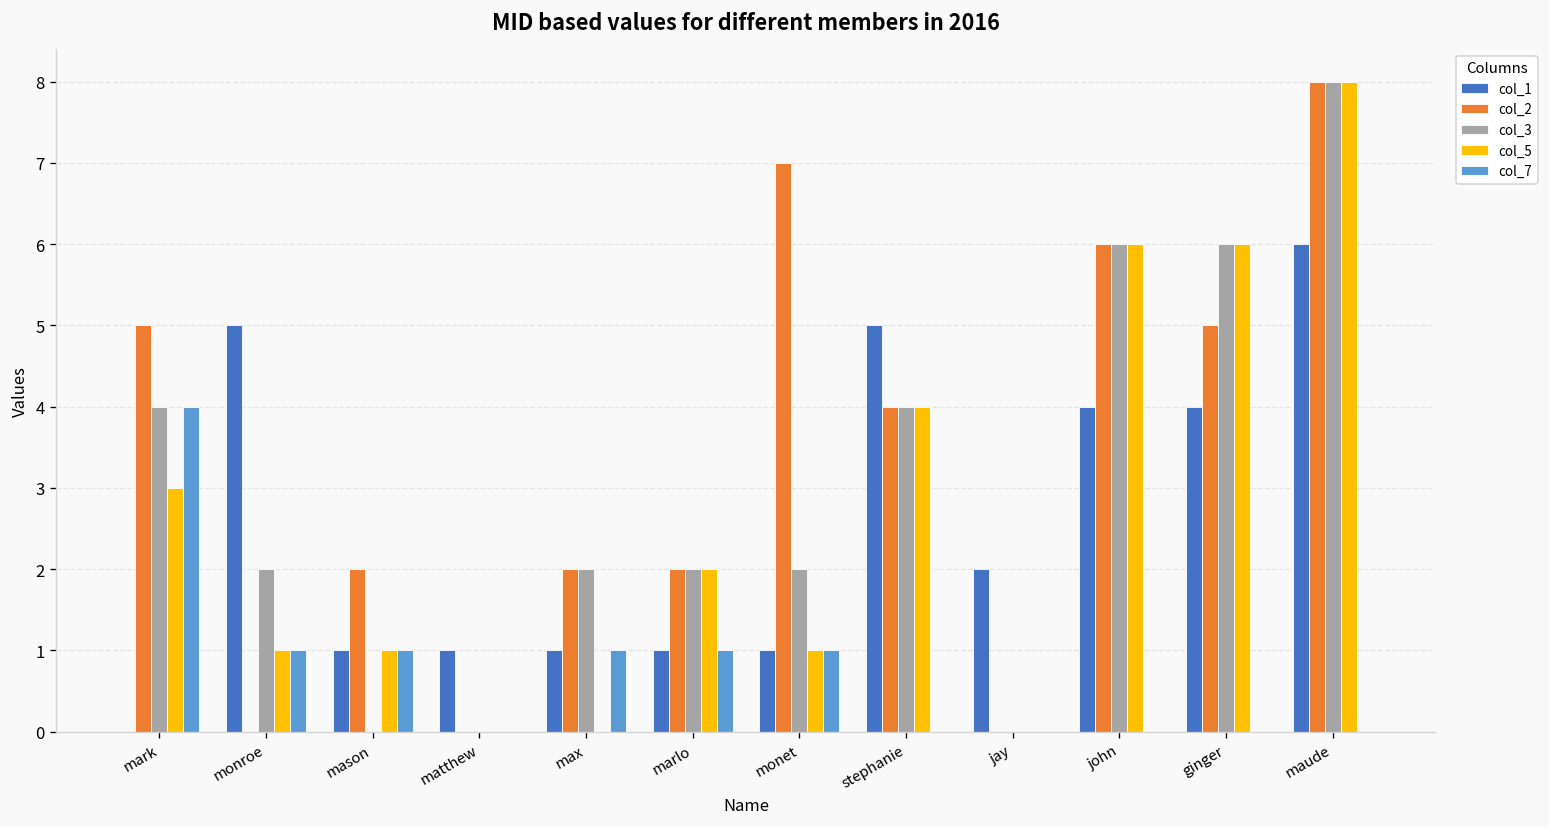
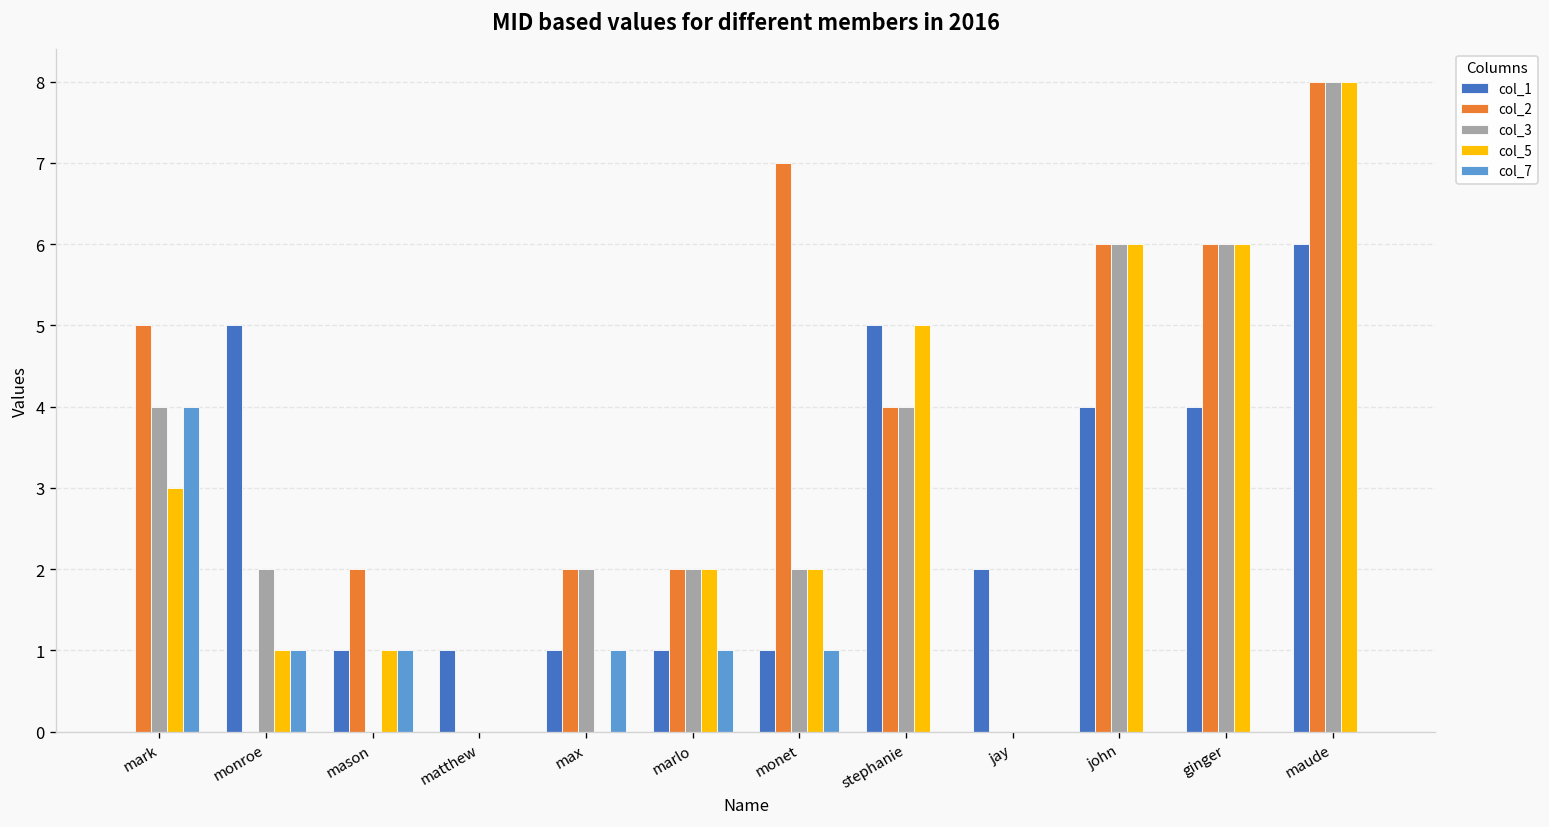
  {
    "col_2": {
      "mark": 5,
      "monroe": 0,
      "mason": 2,
      "matthew": 0,
      "max": 2,
      "marlo": 2,
      "monet": 7,
      "stephanie": 4,
      "jay": 0,
      "john": 6,
-     "ginger": 5,
+     "ginger": 6,
      "maude": 8
    },
    "col_3": {
      "mark": 4,
      "monroe": 2,
      "mason": 0,
      "matthew": 0,
      "max": 2,
      "marlo": 2,
      "monet": 2,
      "stephanie": 4,
      "jay": 0,
      "john": 6,
      "ginger": 6,
      "maude": 8
    },
    "col_5": {
      "mark": 3,
      "monroe": 1,
      "mason": 1,
      "matthew": 0,
      "max": 0,
      "marlo": 2,
-     "monet": 1,
-     "stephanie": 4,
+     "monet": 2,
+     "stephanie": 5,
      "jay": 0,
      "john": 6,
      "ginger": 6,
      "maude": 8
    }
  }
